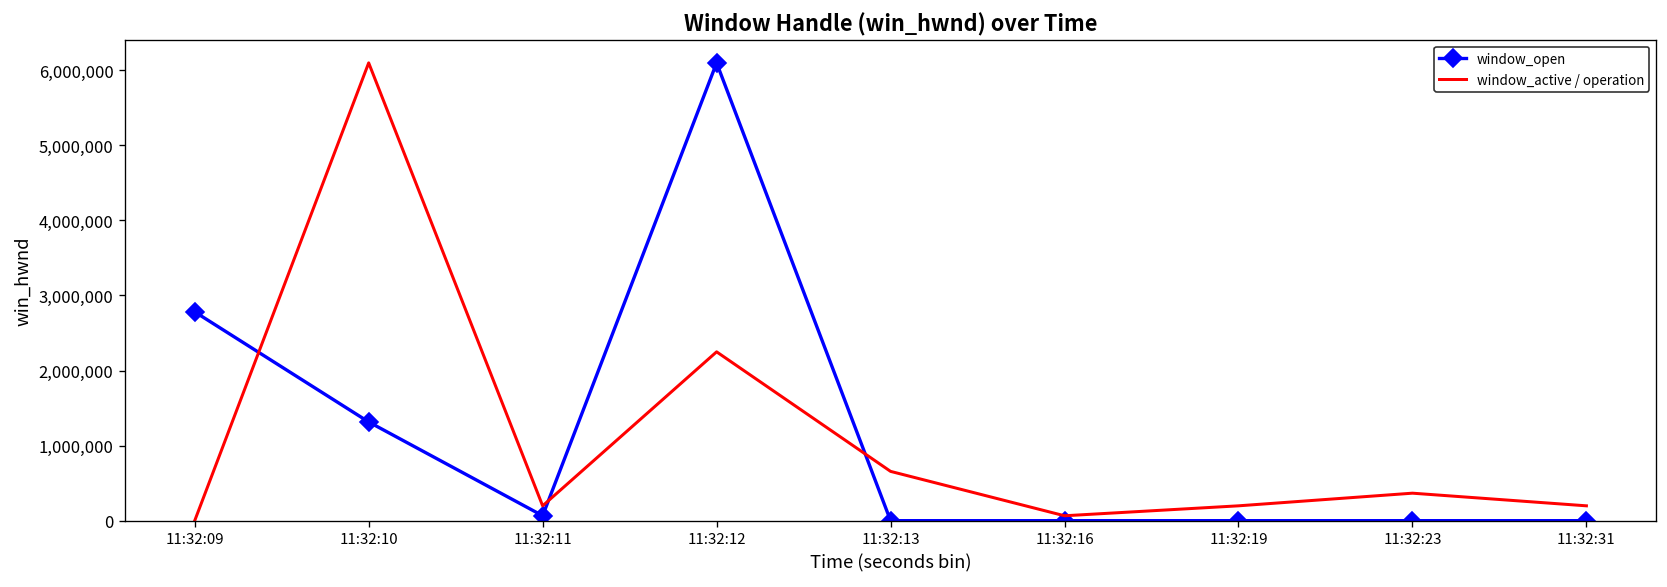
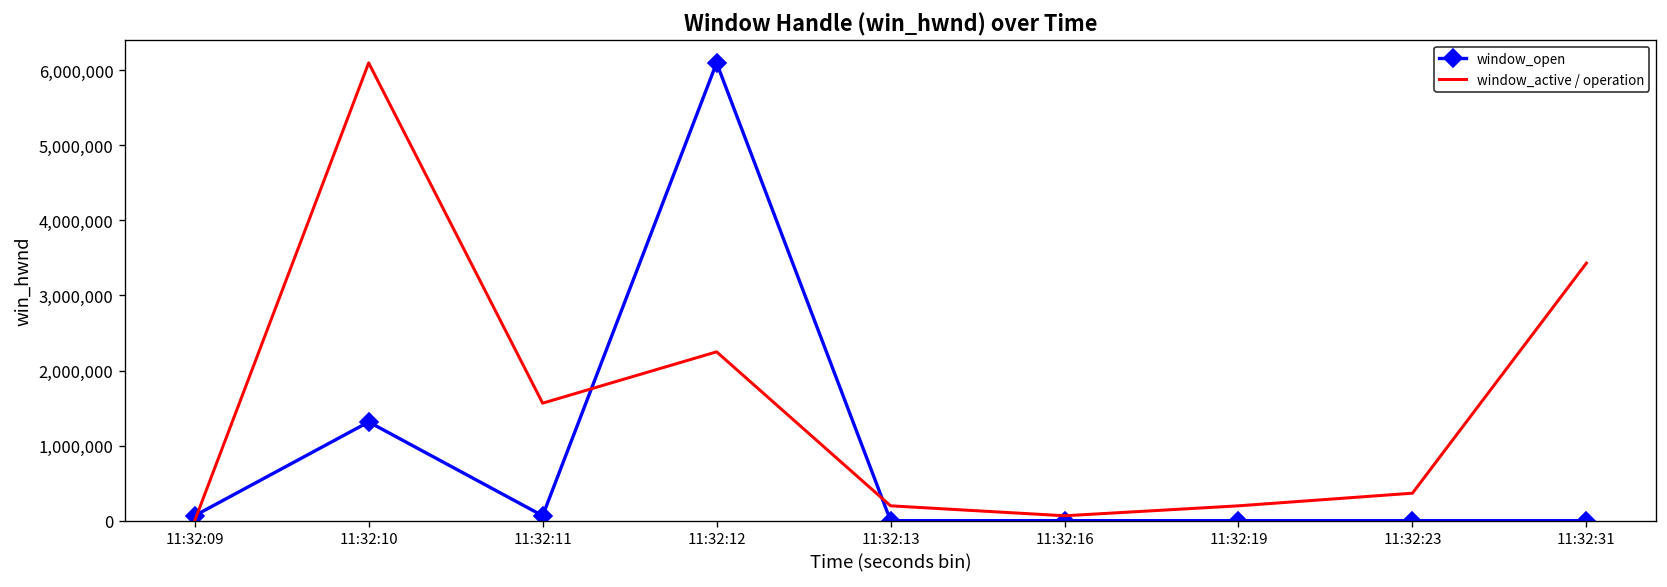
  {
    "window_open": {
-     "11:32:09": "2,800,000",
+     "11:32:09": "100,000",
      "11:32:10": "1,300,000",
      "11:32:11": "100,000",
      "11:32:12": "6,100,000",
      "11:32:13": "0",
      "11:32:16": "0",
      "11:32:19": "0",
      "11:32:23": "0",
      "11:32:31": "0"
    },
    "window_active / operation": {
      "11:32:09": "0",
      "11:32:10": "6,100,000",
-     "11:32:11": "200,000",
+     "11:32:11": "1,600,000",
      "11:32:12": "2,200,000",
-     "11:32:13": "700,000",
+     "11:32:13": "200,000",
      "11:32:16": "100,000",
      "11:32:19": "200,000",
      "11:32:23": "400,000",
-     "11:32:31": "200,000"
+     "11:32:31": "3,400,000"
    }
  }
